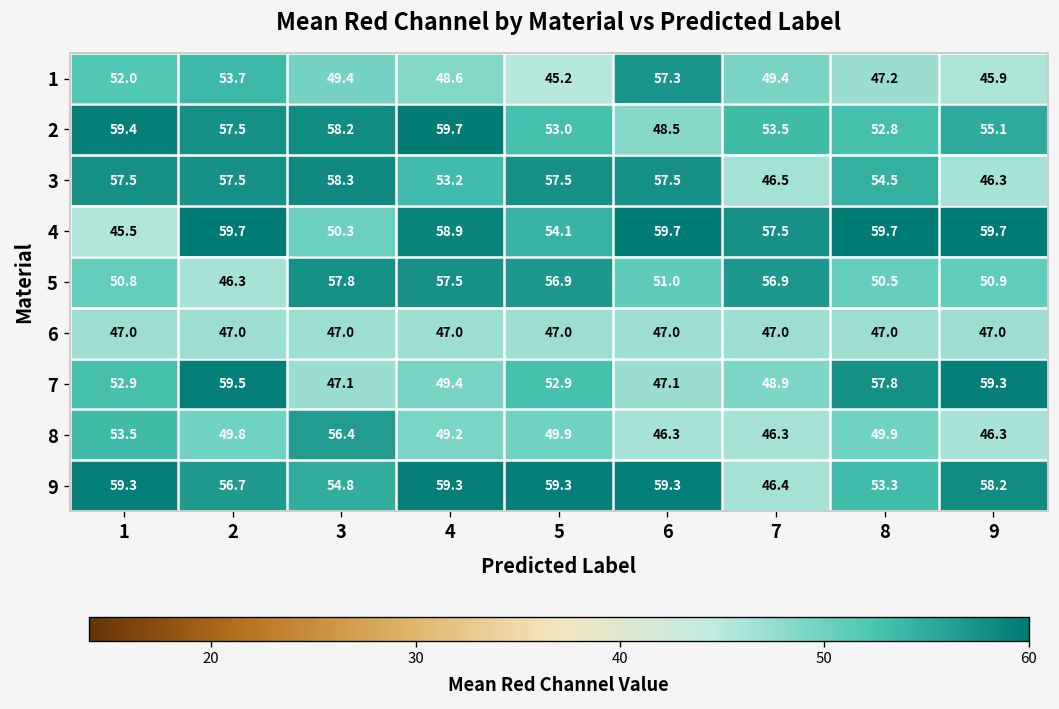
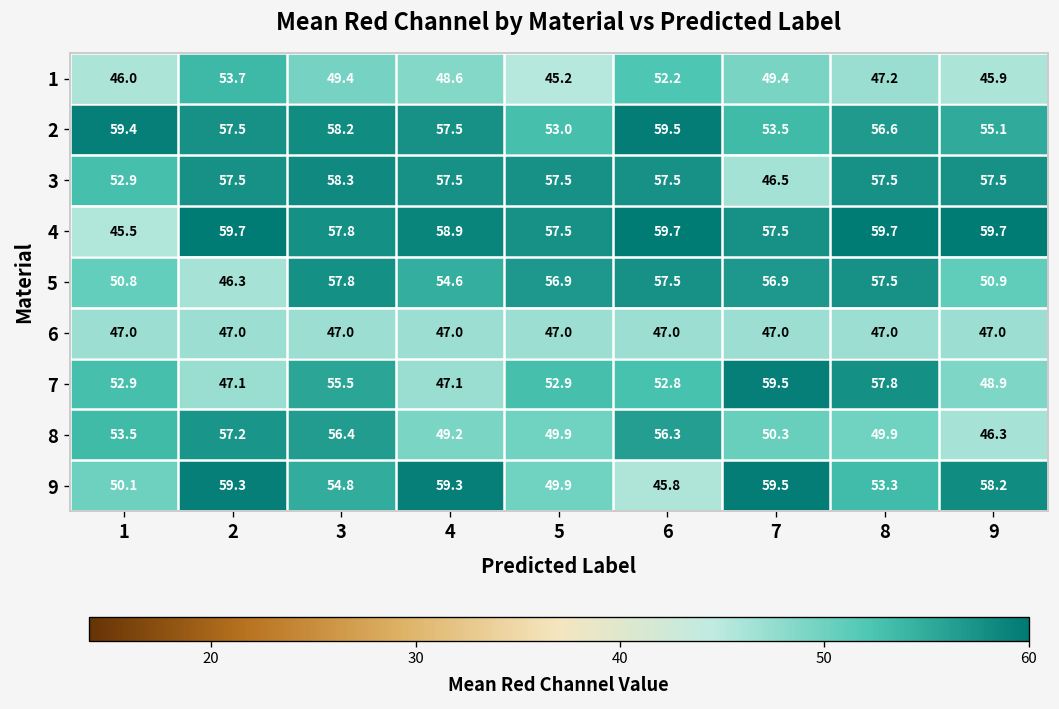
  {
    "1": {
-     "1": 52.0,
+     "1": 46.0,
      "2": 53.7,
      "3": 49.4,
      "4": 48.6,
      "5": 45.2,
-     "6": 57.3,
+     "6": 52.2,
      "7": 49.4,
      "8": 47.2,
      "9": 45.9
    },
    "2": {
      "1": 59.4,
      "2": 57.5,
      "3": 58.2,
-     "4": 59.7,
+     "4": 57.5,
      "5": 53.0,
-     "6": 48.5,
+     "6": 59.5,
      "7": 53.5,
-     "8": 52.8,
+     "8": 56.6,
      "9": 55.1
    },
    "3": {
-     "1": 57.5,
+     "1": 52.9,
      "2": 57.5,
      "3": 58.3,
-     "4": 53.2,
+     "4": 57.5,
      "5": 57.5,
      "6": 57.5,
      "7": 46.5,
-     "8": 54.5,
-     "9": 46.3
+     "8": 57.5,
+     "9": 57.5
    },
    "4": {
      "1": 45.5,
      "2": 59.7,
-     "3": 50.3,
+     "3": 57.8,
      "4": 58.9,
-     "5": 54.1,
+     "5": 57.5,
      "6": 59.7,
      "7": 57.5,
      "8": 59.7,
      "9": 59.7
    },
    "5": {
      "1": 50.8,
      "2": 46.3,
      "3": 57.8,
-     "4": 57.5,
+     "4": 54.6,
      "5": 56.9,
-     "6": 51.0,
+     "6": 57.5,
      "7": 56.9,
-     "8": 50.5,
+     "8": 57.5,
      "9": 50.9
    },
    "6": {
      "1": 47.0,
      "2": 47.0,
      "3": 47.0,
      "4": 47.0,
      "5": 47.0,
      "6": 47.0,
      "7": 47.0,
      "8": 47.0,
      "9": 47.0
    },
    "7": {
      "1": 52.9,
-     "2": 59.5,
-     "3": 47.1,
-     "4": 49.4,
+     "2": 47.1,
+     "3": 55.5,
+     "4": 47.1,
      "5": 52.9,
-     "6": 47.1,
-     "7": 48.9,
+     "6": 52.8,
+     "7": 59.5,
      "8": 57.8,
-     "9": 59.3
+     "9": 48.9
    },
    "8": {
      "1": 53.5,
-     "2": 49.8,
+     "2": 57.2,
      "3": 56.4,
      "4": 49.2,
      "5": 49.9,
-     "6": 46.3,
-     "7": 46.3,
+     "6": 56.3,
+     "7": 50.3,
      "8": 49.9,
      "9": 46.3
    },
    "9": {
-     "1": 59.3,
-     "2": 56.7,
+     "1": 50.1,
+     "2": 59.3,
      "3": 54.8,
      "4": 59.3,
-     "5": 59.3,
-     "6": 59.3,
-     "7": 46.4,
+     "5": 49.9,
+     "6": 45.8,
+     "7": 59.5,
      "8": 53.3,
      "9": 58.2
    }
  }
